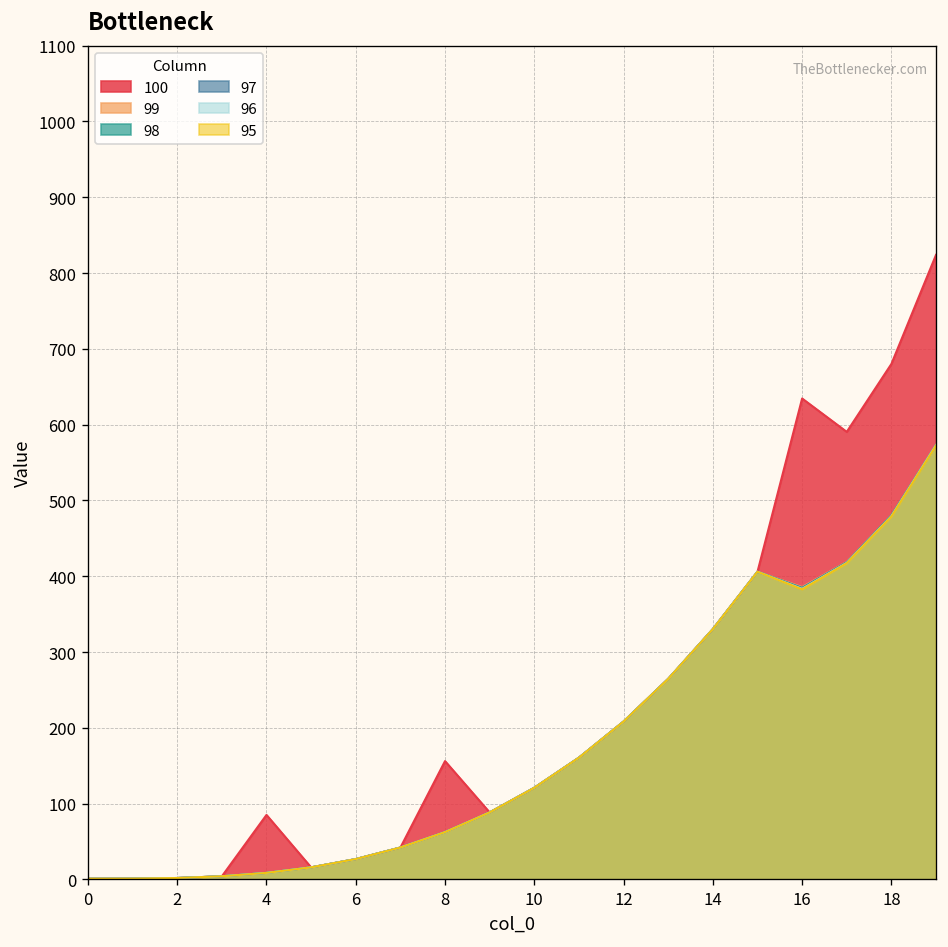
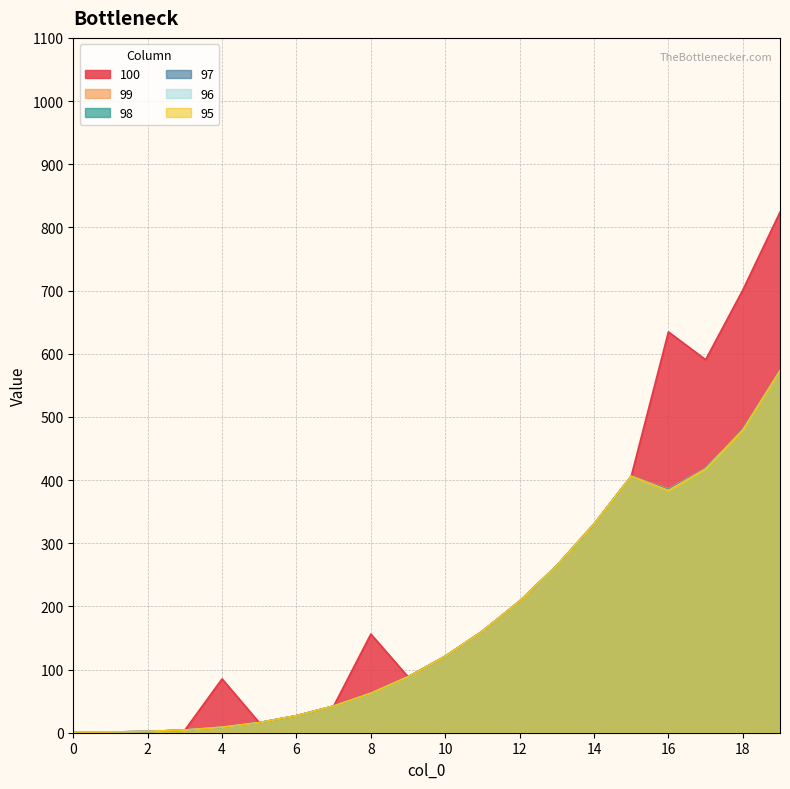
  {
    "100": {
      "4": 90,
      "8": 160,
      "16": 630,
-     "18": 680
+     "18": 700
    }
  }
